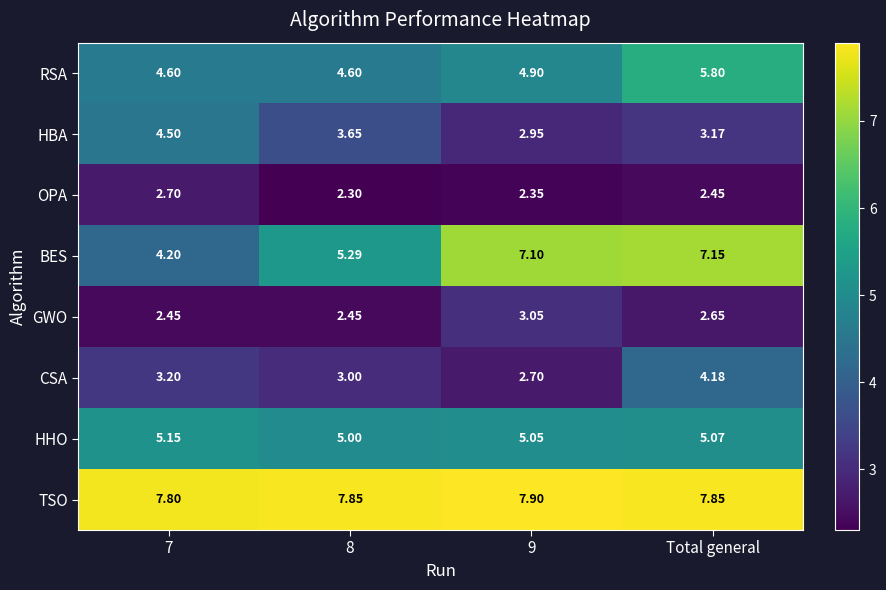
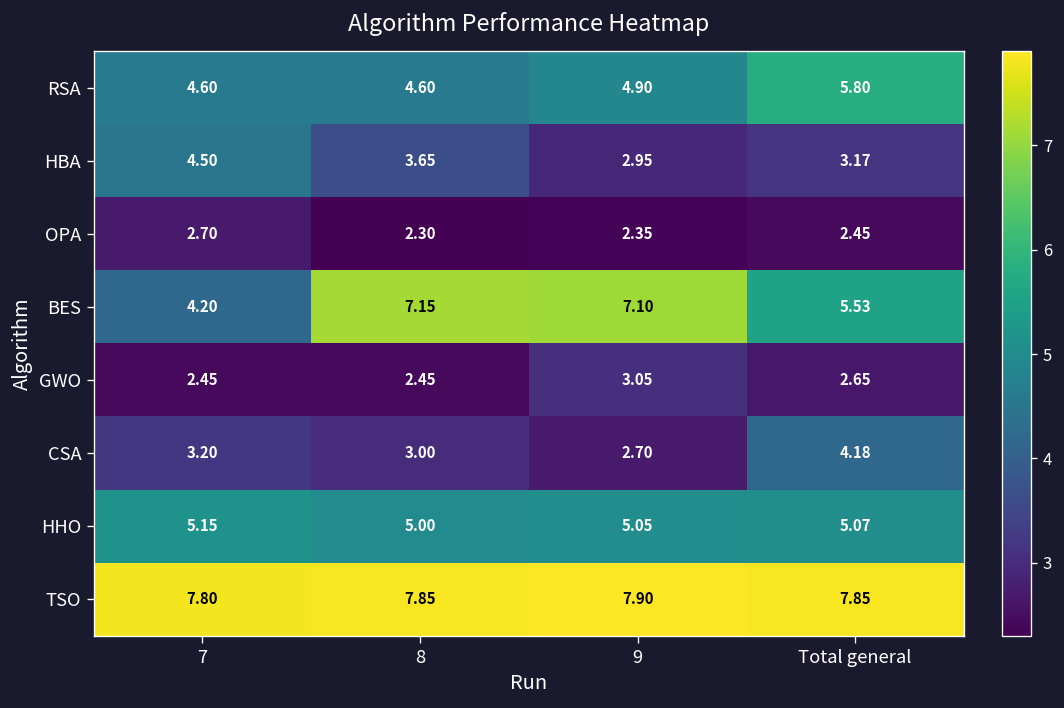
  {
    "RSA": {
      "7": 4.60,
      "8": 4.60,
      "9": 4.90,
      "Total general": 5.80
    },
    "HBA": {
      "7": 4.50,
      "8": 3.65,
      "9": 2.95,
      "Total general": 3.17
    },
    "OPA": {
      "7": 2.70,
      "8": 2.30,
      "9": 2.35,
      "Total general": 2.45
    },
    "BES": {
      "7": 4.20,
-     "8": 5.29,
+     "8": 7.15,
      "9": 7.10,
-     "Total general": 7.15
+     "Total general": 5.53
    },
    "GWO": {
      "7": 2.45,
      "8": 2.45,
      "9": 3.05,
      "Total general": 2.65
    },
    "CSA": {
      "7": 3.20,
      "8": 3.00,
      "9": 2.70,
      "Total general": 4.18
    },
    "HHO": {
      "7": 5.15,
      "8": 5.00,
      "9": 5.05,
      "Total general": 5.07
    },
    "TSO": {
      "7": 7.80,
      "8": 7.85,
      "9": 7.90,
      "Total general": 7.85
    }
  }
